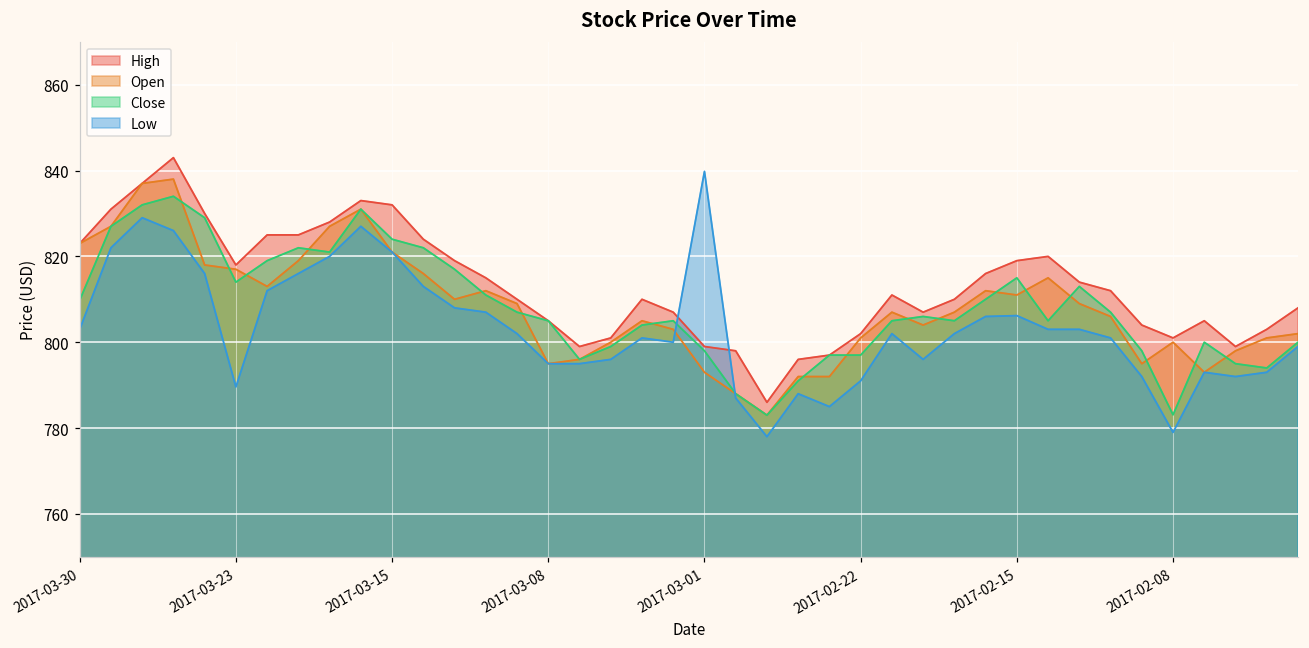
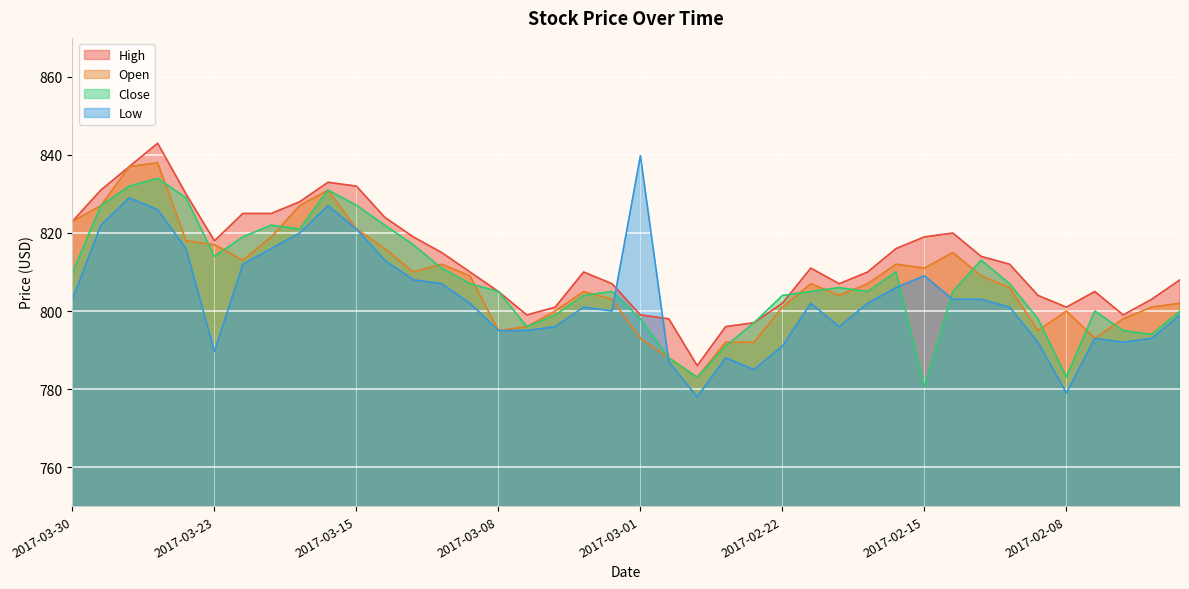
  {
    "Close": {
      "2017-03-30": 810,
      "2017-03-23": 814,
-     "2017-03-15": 824,
+     "2017-03-15": 827,
      "2017-03-01": 798,
-     "2017-02-22": 797,
-     "2017-02-15": 815,
+     "2017-02-22": 804,
+     "2017-02-15": 781,
      "2017-02-08": 783
    },
    "Low": {
      "2017-03-30": 803,
      "2017-03-23": 790,
      "2017-03-01": 840,
      "2017-02-22": 791,
-     "2017-02-15": 806,
+     "2017-02-15": 809,
      "2017-02-08": 779
    }
  }
